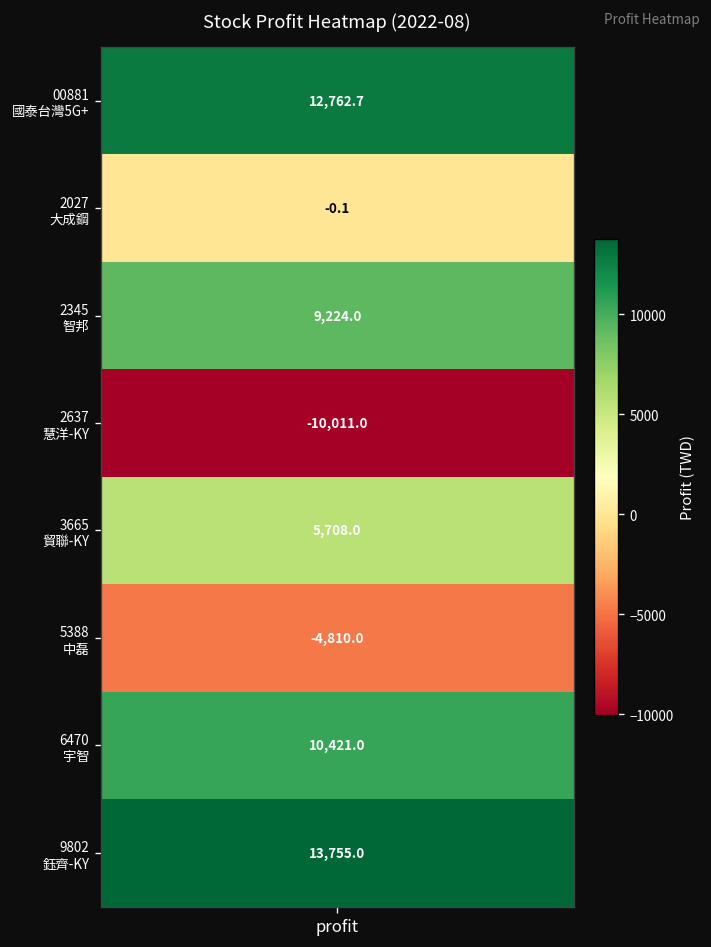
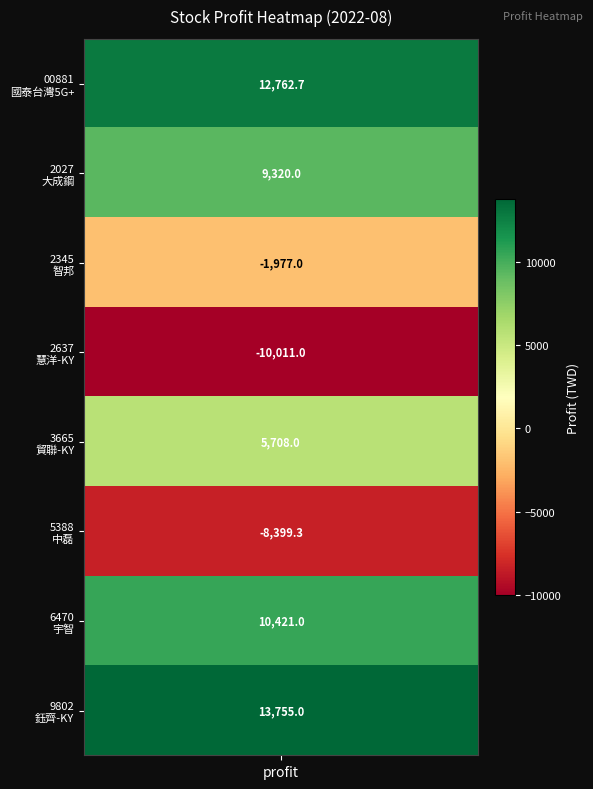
  {
    "00881 國泰台灣5G+": {
      "profit": "12,762.7"
    },
    "2027 大成鋼": {
-     "profit": "-0.1"
+     "profit": "9,320.0"
    },
    "2345 智邦": {
-     "profit": "9,224.0"
+     "profit": "-1,977.0"
    },
    "2637 慧洋-KY": {
      "profit": "-10,011.0"
    },
    "3665 貿聯-KY": {
      "profit": "5,708.0"
    },
    "5388 中磊": {
-     "profit": "-4,810.0"
+     "profit": "-8,399.3"
    },
    "6470 宇智": {
      "profit": "10,421.0"
    },
    "9802 鈺齊-KY": {
      "profit": "13,755.0"
    }
  }
